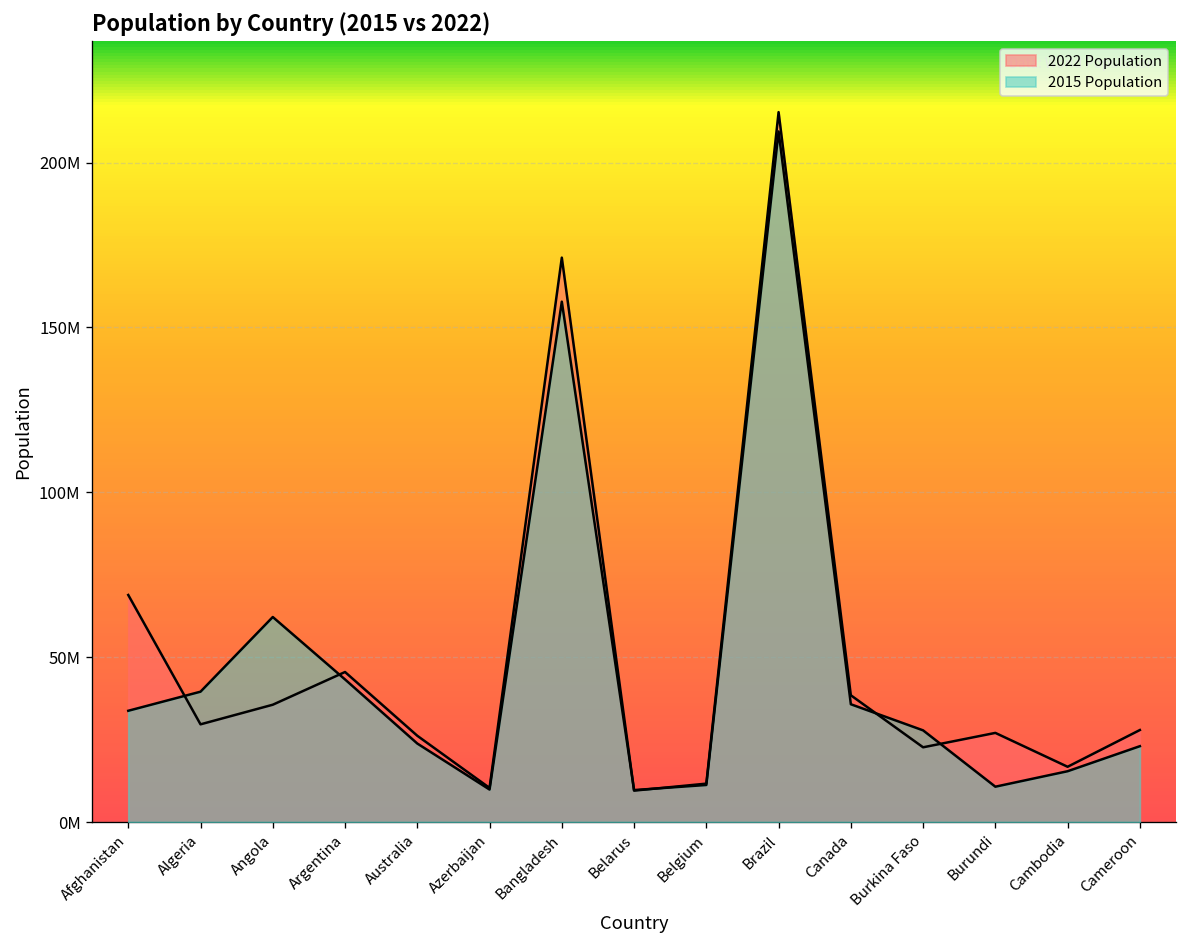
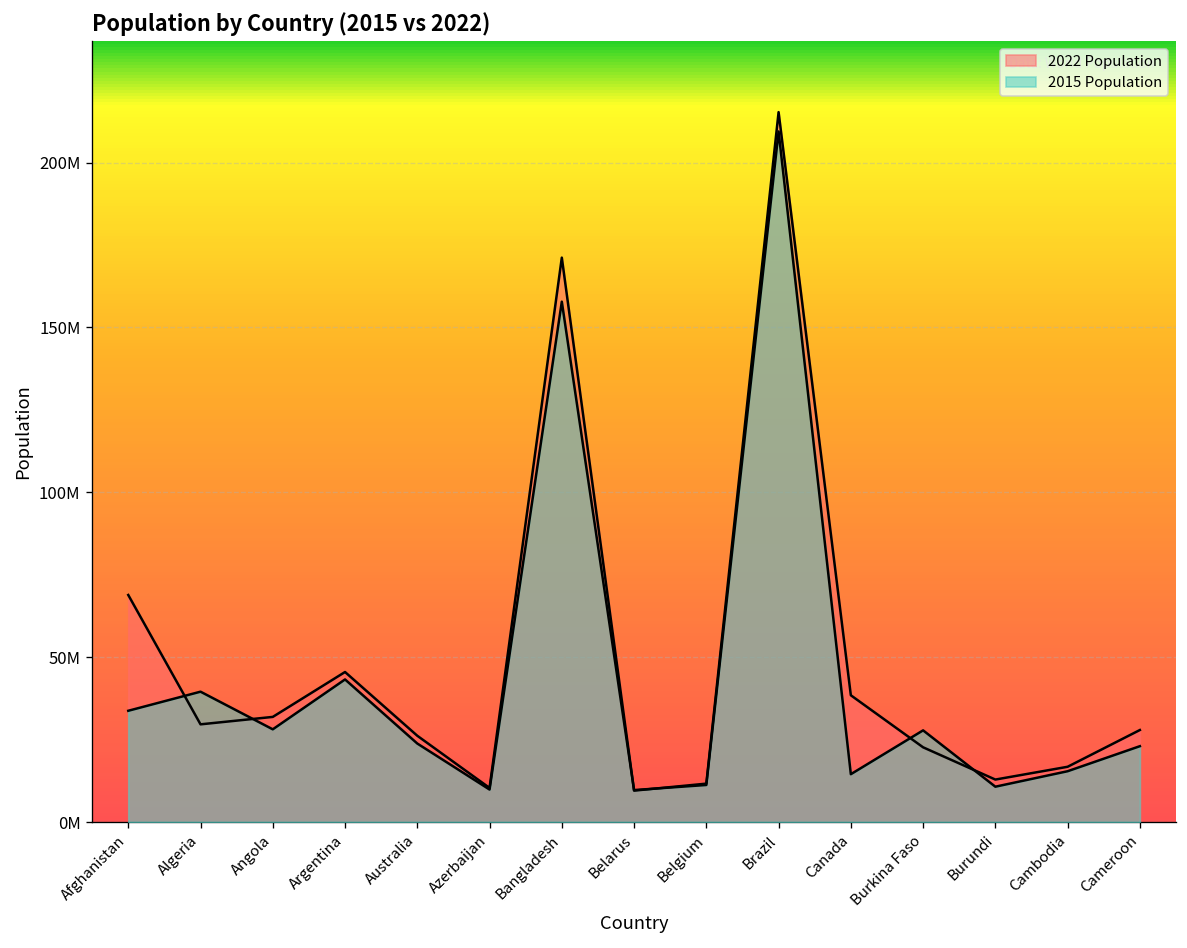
  {
    "2022 Population": {
      "Afghanistan": 69000000,
      "Algeria": 30000000,
-     "Angola": 36000000,
+     "Angola": 32000000,
      "Argentina": 46000000,
      "Australia": 26000000,
      "Bangladesh": 171000000,
      "Brazil": 215000000,
      "Canada": 38000000,
      "Burkina Faso": 23000000,
-     "Burundi": 27000000,
+     "Burundi": 13000000,
      "Cambodia": 17000000,
      "Cameroon": 28000000
    },
    "2015 Population": {
      "Afghanistan": 34000000,
      "Algeria": 40000000,
-     "Angola": 62000000,
+     "Angola": 28000000,
      "Argentina": 43000000,
      "Australia": 24000000,
      "Bangladesh": 158000000,
      "Brazil": 209000000,
-     "Canada": 36000000,
+     "Canada": 15000000,
      "Burkina Faso": 28000000,
      "Burundi": 11000000,
      "Cambodia": 15000000,
      "Cameroon": 23000000
    }
  }
